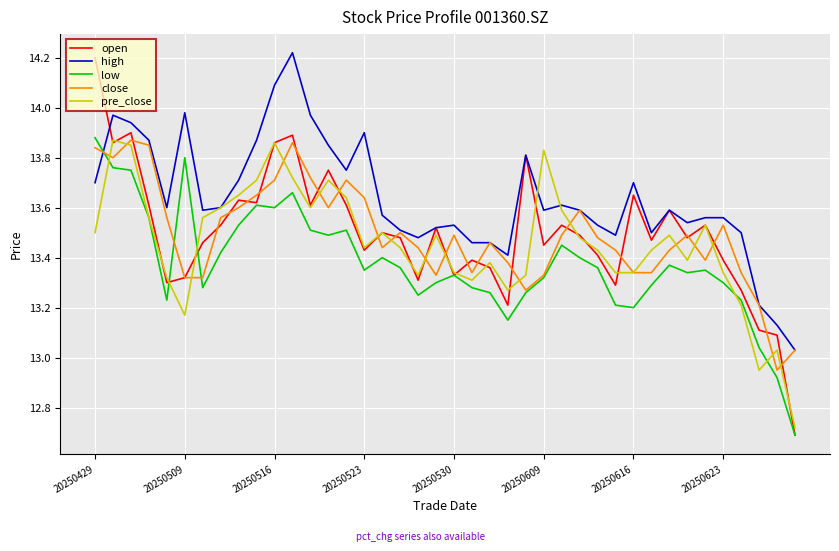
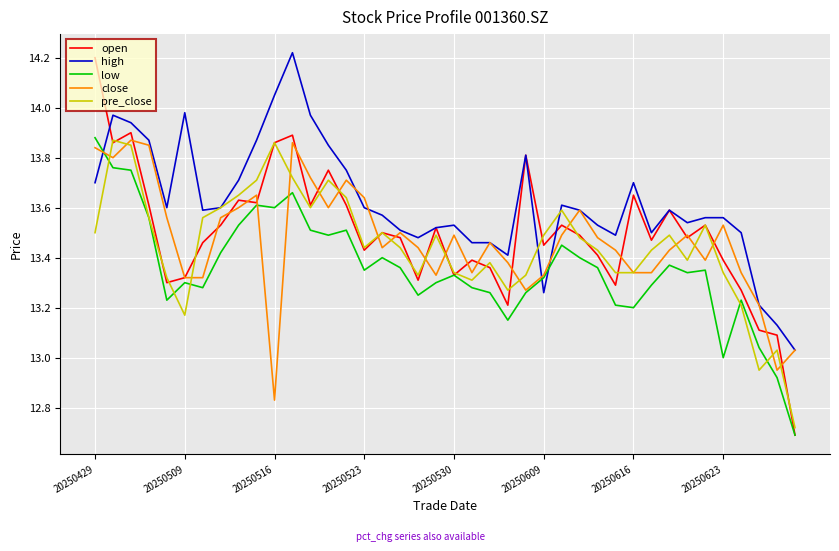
  {
    "open": {
      "20250609": 13.45,
      "20250616": 13.65,
      "20250623": 13.39
    },
    "high": {
      "20250429": 13.70,
      "20250509": 13.98,
-     "20250516": 14.09,
-     "20250523": 13.9,
+     "20250516": 14.05,
+     "20250523": 13.6,
      "20250530": 13.53,
-     "20250609": 13.59,
+     "20250609": 13.26,
      "20250616": 13.70,
      "20250623": 13.56
    },
    "low": {
      "20250429": 13.88,
-     "20250509": 13.8,
+     "20250509": 13.3,
      "20250516": 13.6,
      "20250523": 13.35,
      "20250616": 13.2,
-     "20250623": 13.3
+     "20250623": 13.0
    },
    "close": {
      "20250429": 13.84,
-     "20250516": 13.71,
+     "20250516": 12.83,
      "20250523": 13.64,
      "20250530": 13.49,
      "20250623": 13.53
    },
    "pre_close": {
      "20250429": 13.50,
      "20250509": 13.17,
-     "20250609": 13.83,
+     "20250609": 13.49,
      "20250623": 13.34
    }
  }
